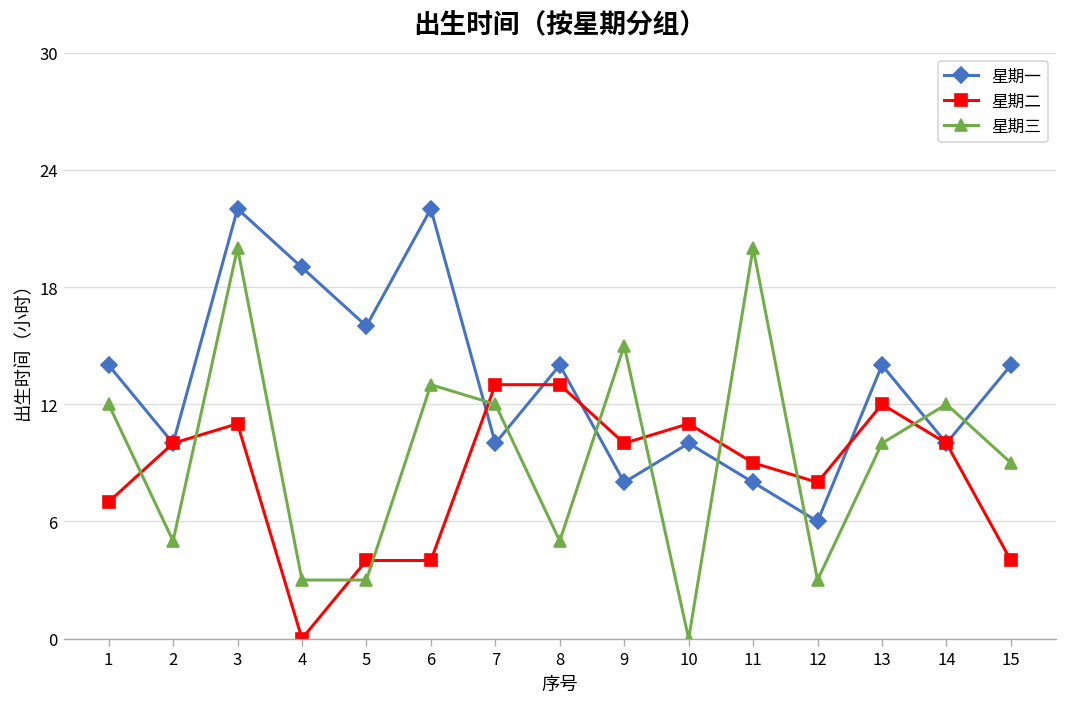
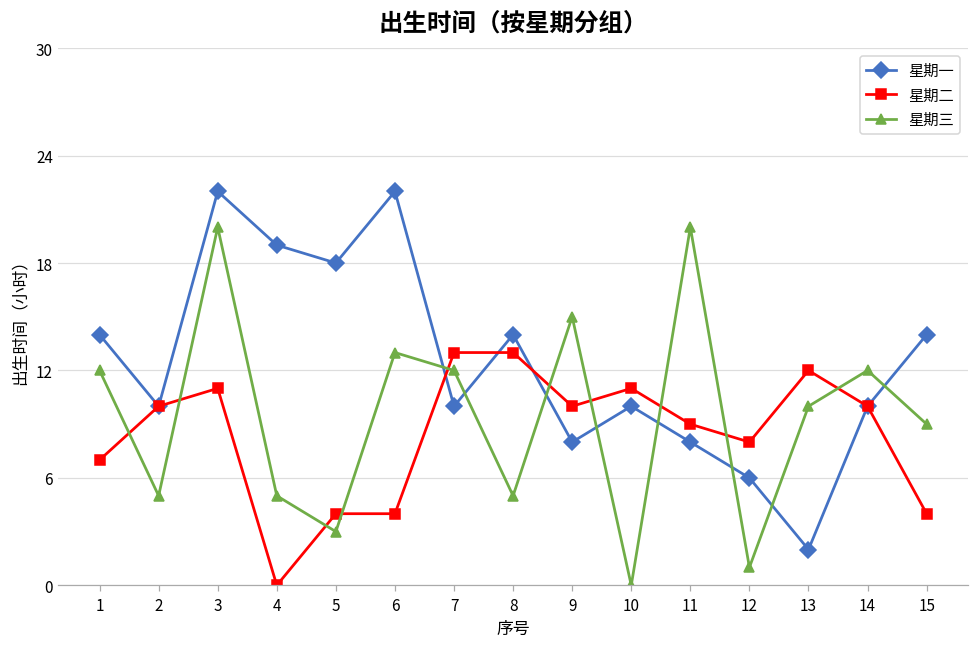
  {
    "星期一": {
      "1": 14,
      "3": 22,
      "4": 19,
-     "5": 16,
+     "5": 18,
      "6": 22,
      "7": 10,
      "8": 14,
      "9": 8,
      "10": 10,
      "11": 8,
      "12": 6,
-     "13": 14,
+     "13": 2,
      "15": 14
    },
    "星期二": {
      "1": 7,
      "3": 11,
      "4": 0,
      "5": 4,
      "6": 4,
      "7": 13,
      "8": 13,
      "9": 10,
      "10": 11,
      "11": 9,
      "12": 8,
      "13": 12,
      "15": 4
    },
    "星期三": {
      "1": 12,
      "2": 5,
      "3": 20,
-     "4": 3,
+     "4": 5,
      "5": 3,
      "6": 13,
      "7": 12,
      "8": 5,
      "9": 15,
      "10": 0,
      "11": 20,
-     "12": 3,
+     "12": 1,
      "13": 10,
      "14": 12,
      "15": 9
    }
  }
